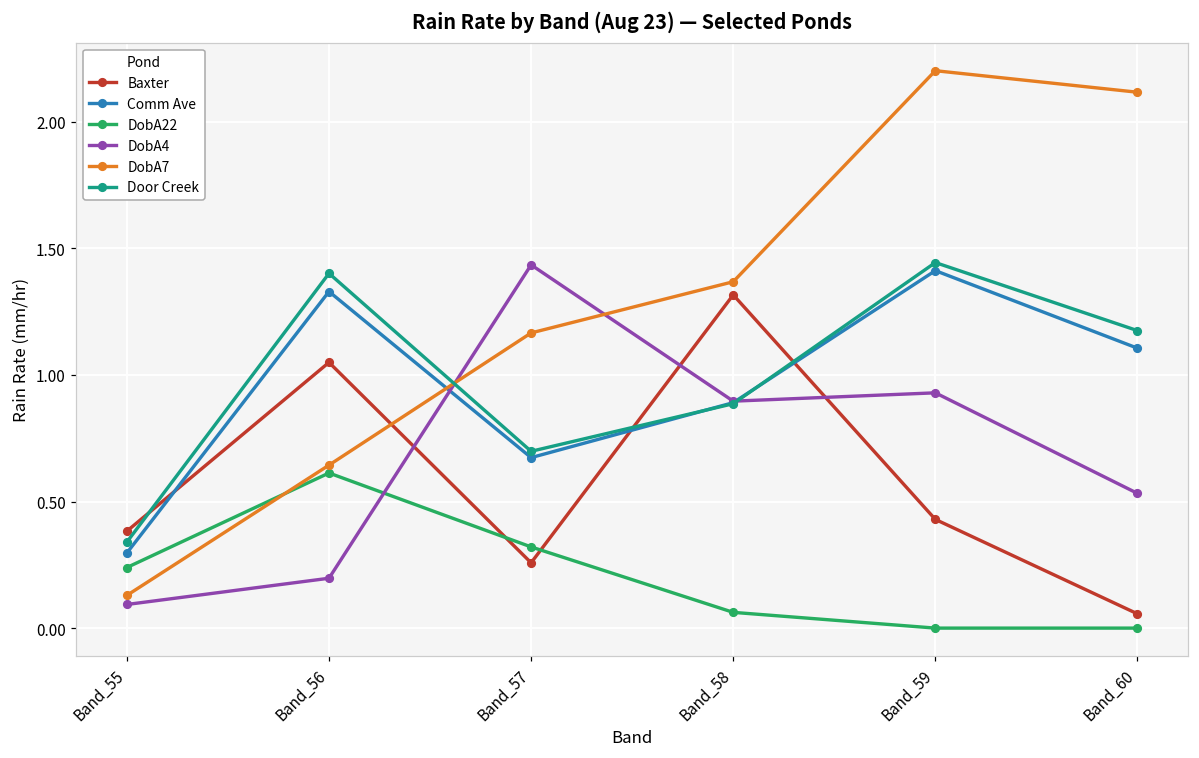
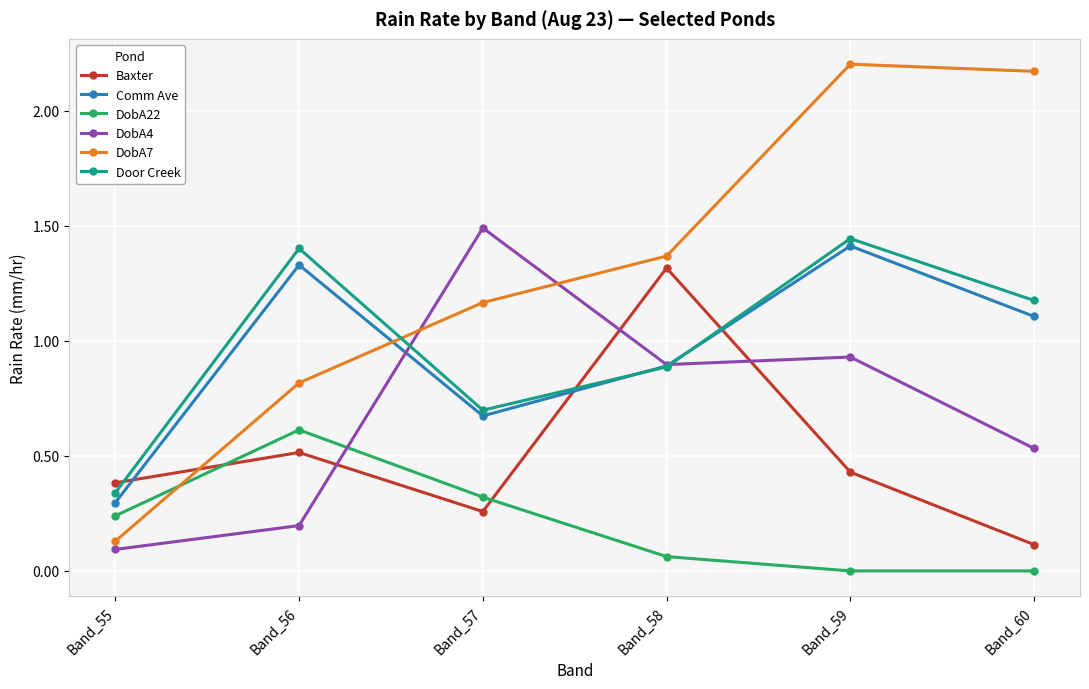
  {
    "Baxter": {
      "Band_55": 0.38,
-     "Band_56": 1.05,
+     "Band_56": 0.51,
      "Band_57": 0.26,
      "Band_58": 1.32,
      "Band_59": 0.43,
-     "Band_60": 0.06
+     "Band_60": 0.11
    },
    "Comm Ave": {
      "Band_55": 0.30,
      "Band_56": 1.33,
      "Band_57": 0.67,
      "Band_59": 1.41,
      "Band_60": 1.11
    },
    "DobA4": {
      "Band_55": 0.09,
      "Band_56": 0.20,
-     "Band_57": 1.44,
+     "Band_57": 1.49,
      "Band_59": 0.93,
      "Band_60": 0.53
    },
    "DobA7": {
      "Band_55": 0.13,
-     "Band_56": 0.64,
+     "Band_56": 0.82,
      "Band_57": 1.17,
      "Band_58": 1.37,
      "Band_59": 2.20,
-     "Band_60": 2.12
+     "Band_60": 2.17
    }
  }
